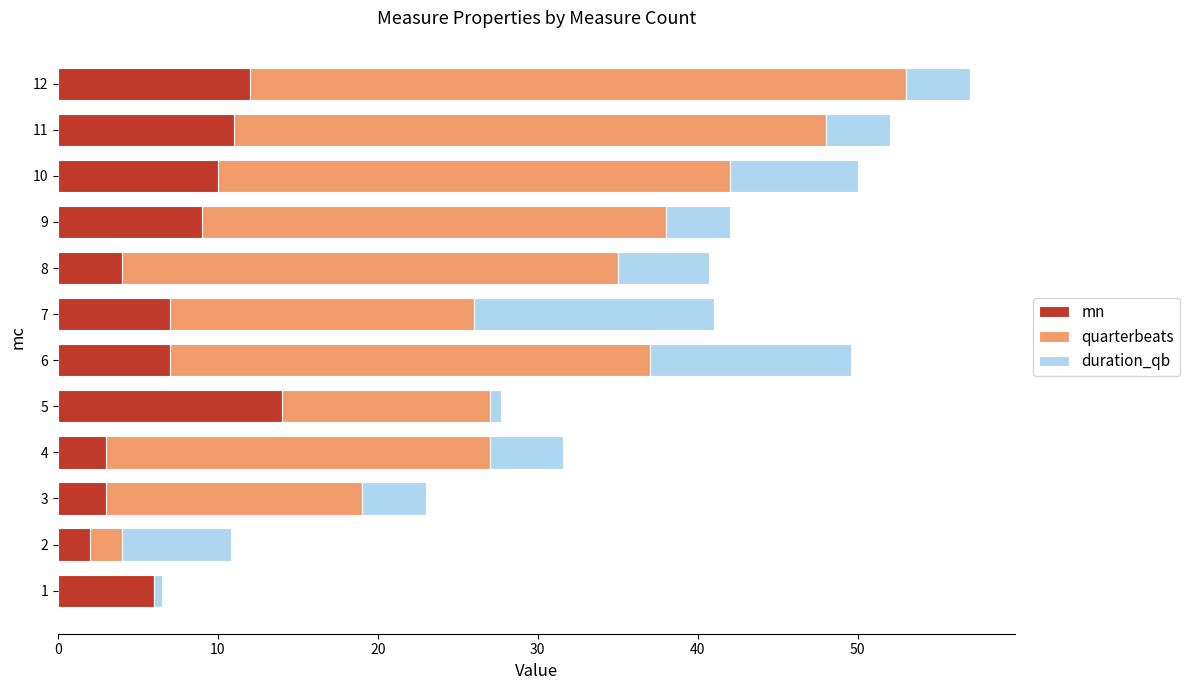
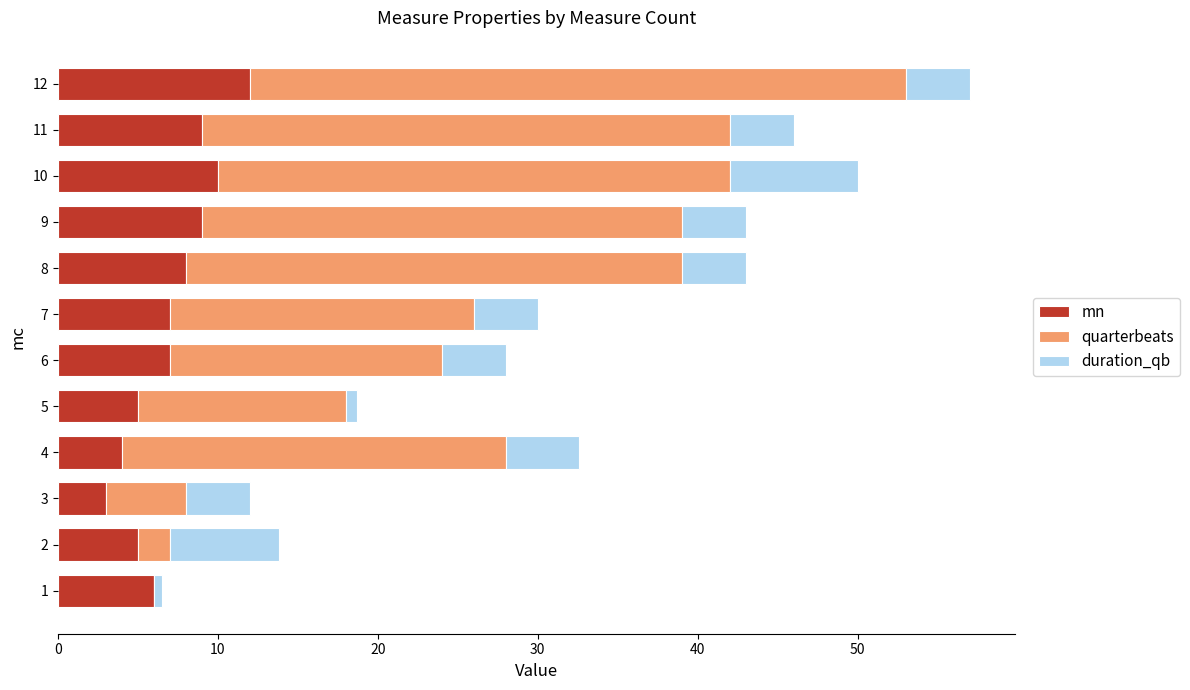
  {
    "mn": {
      "12": 12,
-     "11": 11,
+     "11": 9,
      "10": 10,
      "9": 9,
-     "8": 4,
+     "8": 8,
      "7": 7,
      "6": 7,
-     "5": 14,
-     "4": 3,
+     "5": 5,
+     "4": 4,
      "3": 3,
-     "2": 2,
+     "2": 5,
      "1": 6
    },
    "quarterbeats": {
      "12": 41,
-     "11": 37,
+     "11": 33,
      "10": 32,
-     "9": 29,
+     "9": 30,
      "8": 31,
      "7": 19,
-     "6": 30,
+     "6": 17,
      "5": 13,
      "4": 24,
-     "3": 16,
+     "3": 5,
      "2": 2,
      "1": 0
    },
    "duration_qb": {
      "12": 4.0,
      "11": 4.0,
      "10": 8.0,
      "9": 4.0,
-     "8": 5.7,
-     "7": 15,
-     "6": 12.6,
+     "8": 4.0,
+     "7": 4,
+     "6": 4.0,
      "5": 0.7,
      "4": 4.6,
      "3": 4.0,
      "2": 6.8,
      "1": 0.5
    }
  }
